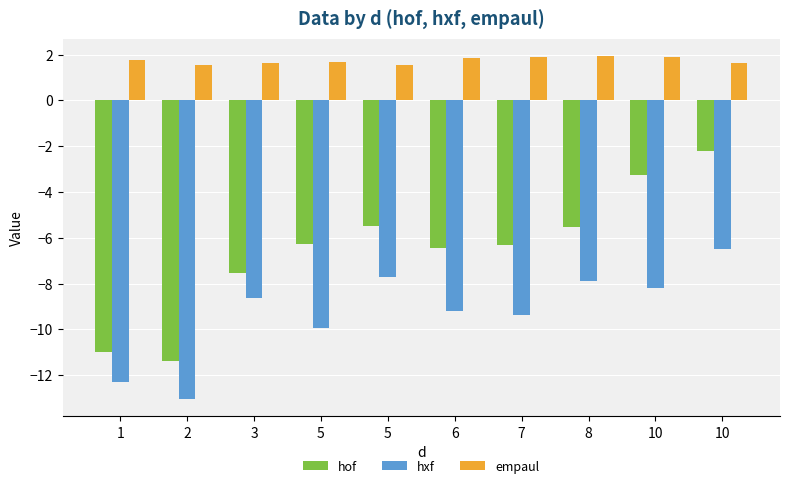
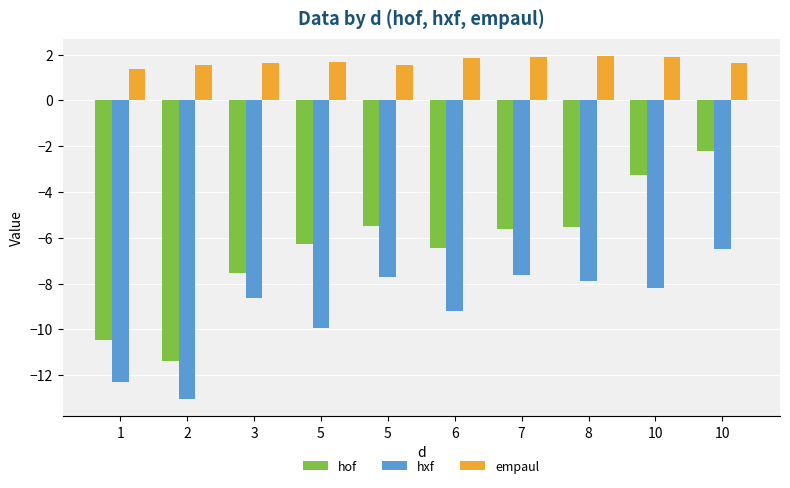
  {
    "hof": {
-     "1": -11.0,
+     "1": -10.5,
      "2": -11.4,
      "3": -7.5,
      "6": -6.4,
-     "7": -6.3,
+     "7": -5.6,
      "8": -5.5
    },
    "hxf": {
      "1": -12.3,
      "2": -13.1,
      "3": -8.6,
      "6": -9.2,
-     "7": -9.4,
+     "7": -7.6,
      "8": -7.9
    },
    "empaul": {
-     "1": 1.8,
+     "1": 1.4,
      "2": 1.5,
      "3": 1.6,
      "6": 1.8,
      "7": 1.9,
      "8": 1.9
    }
  }
